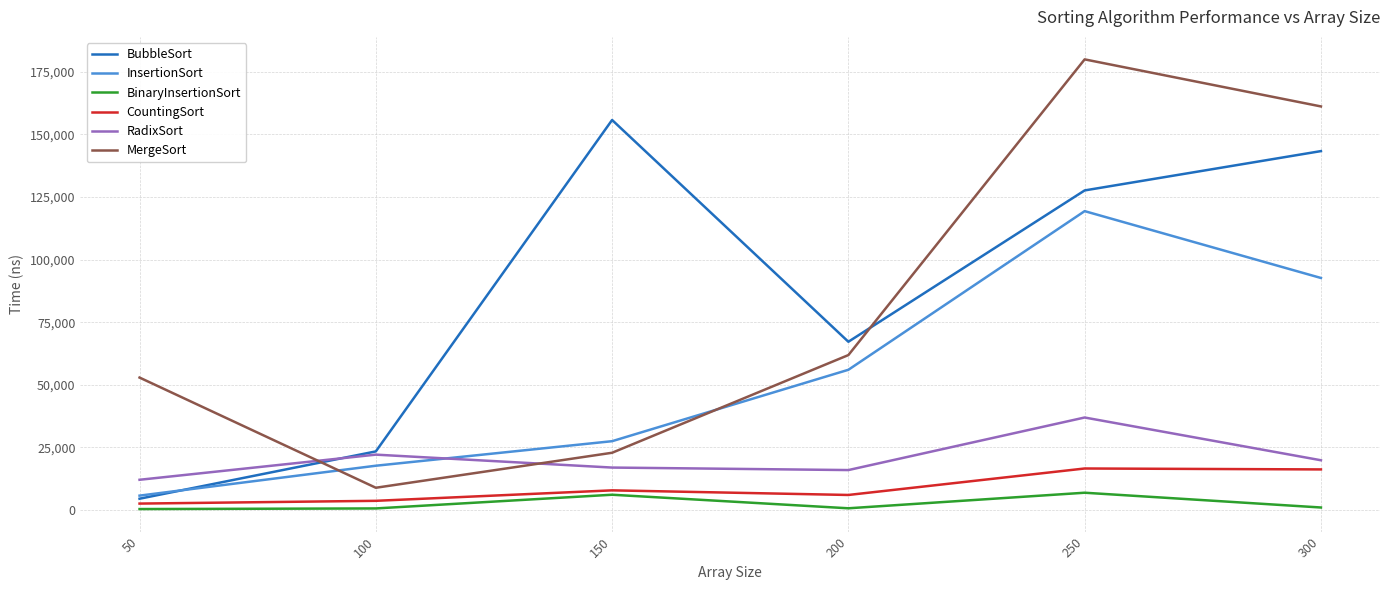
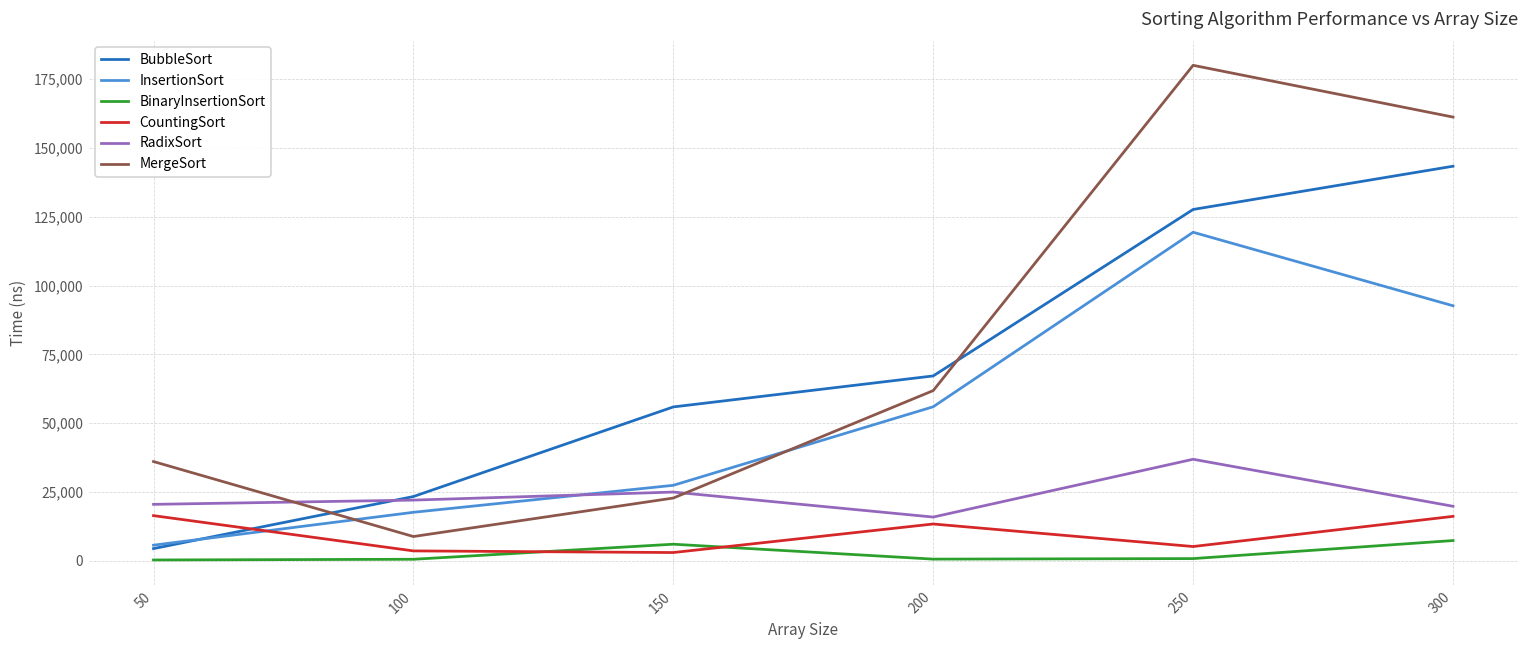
  {
    "BubbleSort": {
      "50": "4,000",
      "100": "23,000",
-     "150": "156,000",
+     "150": "56,000",
      "200": "67,000",
      "250": "128,000",
      "300": "143,000"
    },
    "InsertionSort": {
      "50": "6,000",
      "100": "18,000",
      "150": "27,000",
      "200": "56,000",
      "250": "119,000",
      "300": "93,000"
    },
    "BinaryInsertionSort": {
      "50": "0",
      "100": "1,000",
      "150": "6,000",
      "200": "1,000",
-     "250": "7,000",
-     "300": "1,000"
+     "250": "1,000",
+     "300": "7,000"
    },
    "CountingSort": {
-     "50": "3,000",
+     "50": "16,000",
      "100": "4,000",
-     "150": "8,000",
-     "200": "6,000",
-     "250": "17,000",
+     "150": "3,000",
+     "200": "13,000",
+     "250": "5,000",
      "300": "16,000"
    },
    "RadixSort": {
-     "50": "12,000",
+     "50": "21,000",
      "100": "22,000",
-     "150": "17,000",
+     "150": "25,000",
      "200": "16,000",
      "250": "37,000",
      "300": "20,000"
    },
    "MergeSort": {
-     "50": "53,000",
+     "50": "36,000",
      "100": "9,000",
      "150": "23,000",
      "200": "62,000",
      "250": "180,000",
      "300": "161,000"
    }
  }
